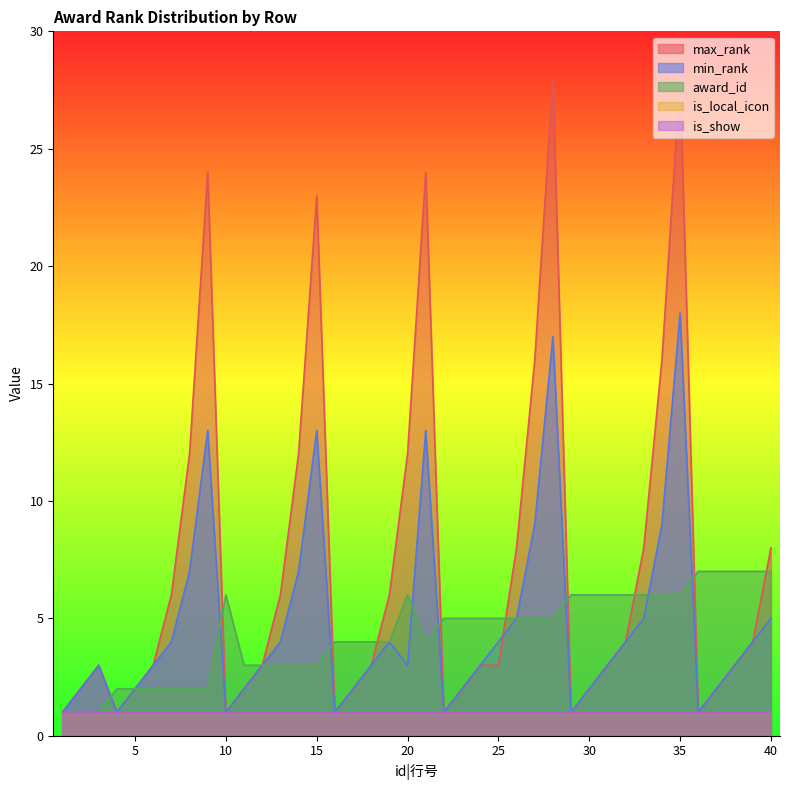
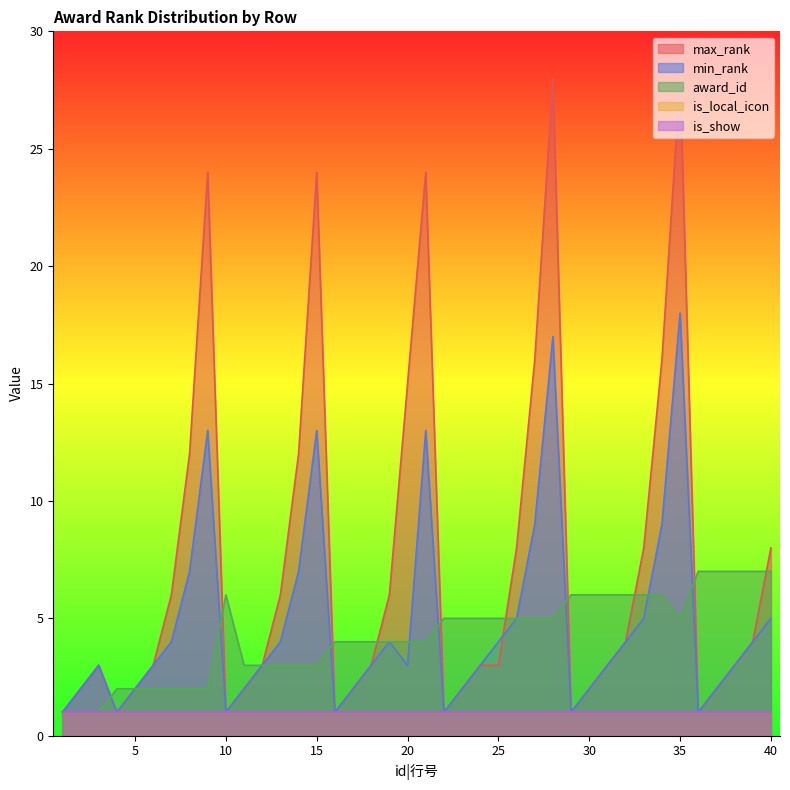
  {
    "max_rank": {
-     "15": 23,
-     "20": 12,
+     "15": 24,
+     "20": 15,
      "25": 3,
      "40": 8
    },
    "min_rank": {
      "15": 13,
      "20": 3,
      "25": 4,
      "35": 18,
      "40": 5
    },
    "award_id": {
      "10": 6,
      "15": 3,
-     "20": 6,
+     "20": 4,
      "25": 5,
      "30": 6,
-     "35": 6,
+     "35": 5,
      "40": 7
    },
    "is_show": {
      "5": 1,
      "15": 1,
      "20": 1,
      "25": 1,
      "30": 1,
      "35": 1,
      "40": 1
    }
  }
